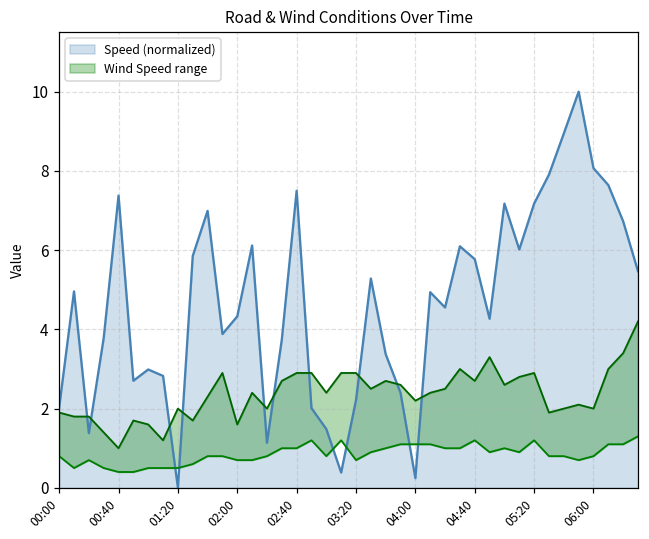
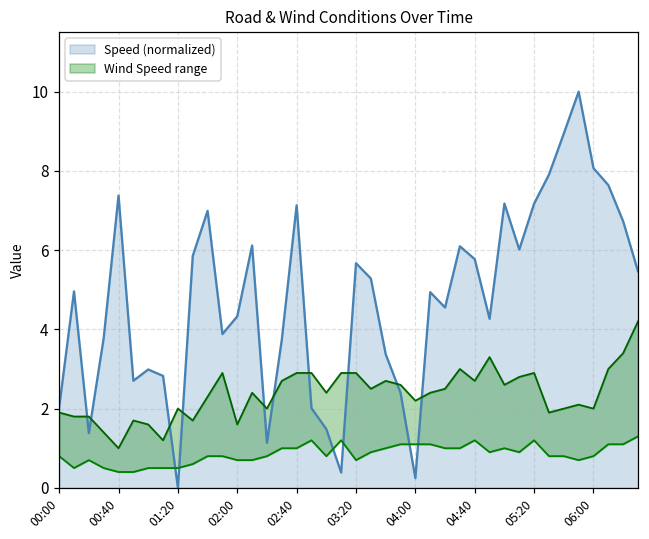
  {
    "Speed (normalized)": {
      "00:00": 2.0,
      "00:40": 7.4,
      "01:20": 0.0,
      "02:00": 4.3,
-     "02:40": 7.5,
-     "03:20": 2.2,
+     "02:40": 7.1,
+     "03:20": 5.7,
      "04:00": 0.2,
      "04:40": 5.8,
      "05:20": 7.2,
      "06:00": 8.1
    }
  }
